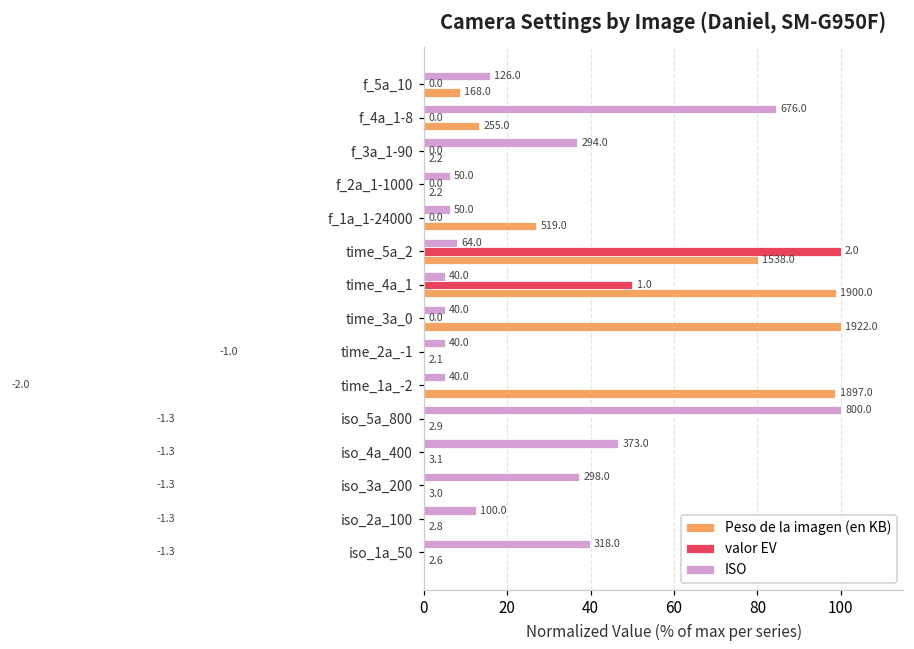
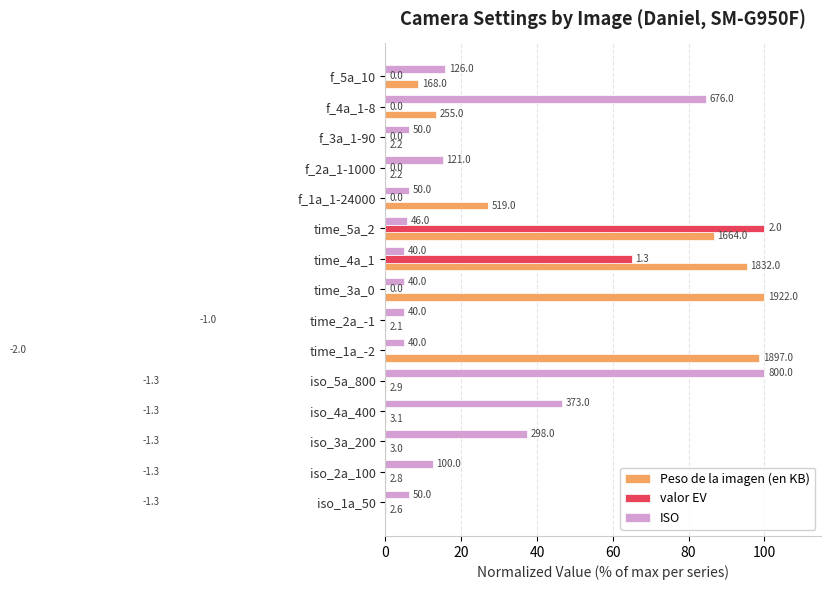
  {
    "Peso de la imagen (en KB)": {
-     "time_5a_2": 1538.0,
-     "time_4a_1": 1900.0
+     "time_5a_2": 1664.0,
+     "time_4a_1": 1832.0
    },
    "valor EV": {
      "f_5a_10": 0.0,
      "f_4a_1-8": 0.0,
      "f_1a_1-24000": 0.0,
-     "time_4a_1": 1.0,
+     "time_4a_1": 1.3,
      "time_3a_0": 0.0
    },
    "ISO": {
-     "f_3a_1-90": 294.0,
-     "f_2a_1-1000": 50.0,
-     "time_5a_2": 64.0,
-     "iso_1a_50": 318.0
+     "f_3a_1-90": 50.0,
+     "f_2a_1-1000": 121.0,
+     "time_5a_2": 46.0,
+     "iso_1a_50": 50.0
    }
  }
